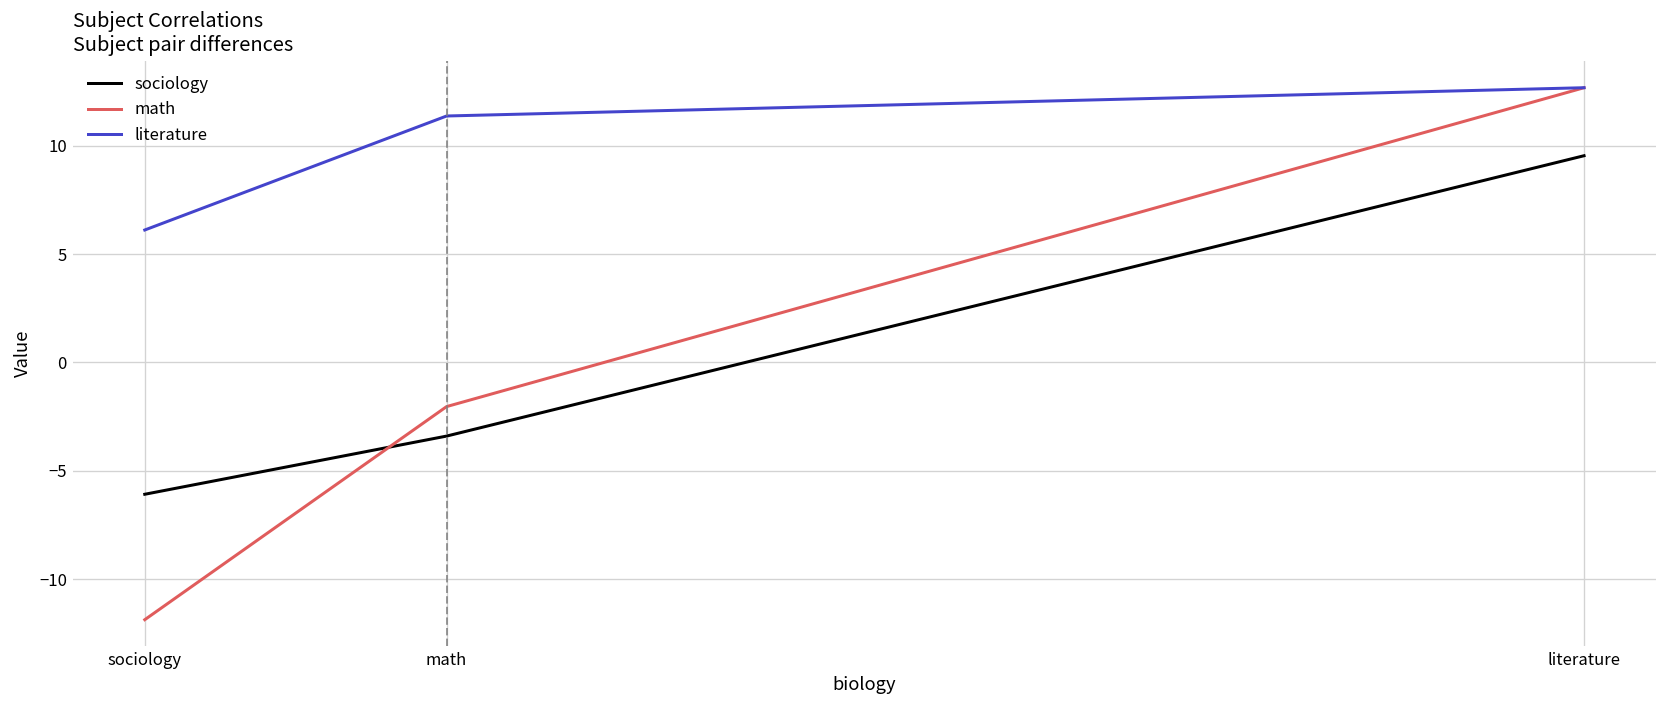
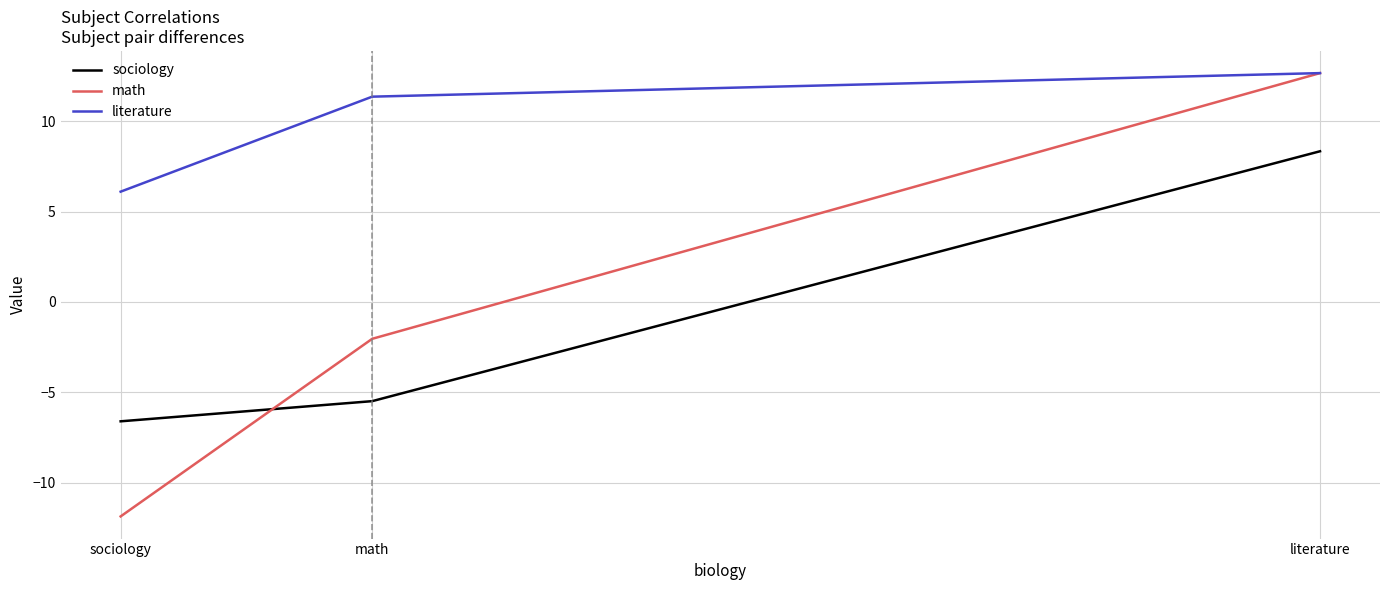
  {
    "sociology": {
-     "sociology": -6.1,
-     "math": -3.4,
-     "literature": 9.5
+     "sociology": -6.6,
+     "math": -5.5,
+     "literature": 8.3
    },
    "math": {
      "sociology": -11.9,
      "math": -2.0
    },
    "literature": {
      "sociology": 6.1,
      "math": 11.4
    }
  }
